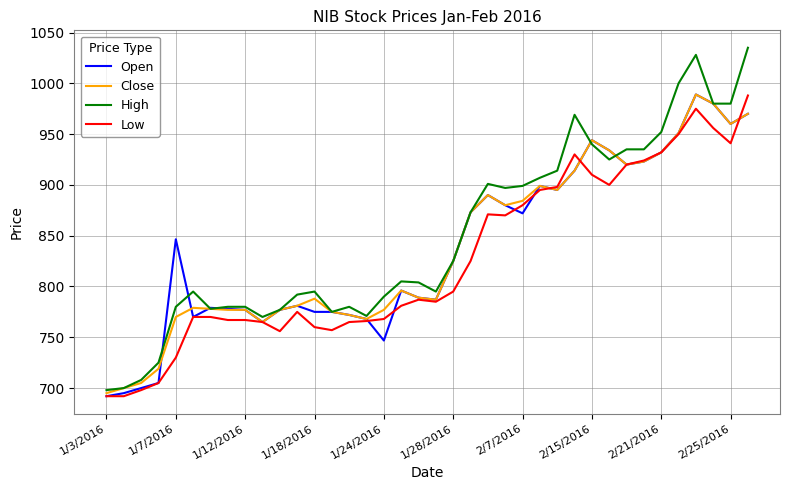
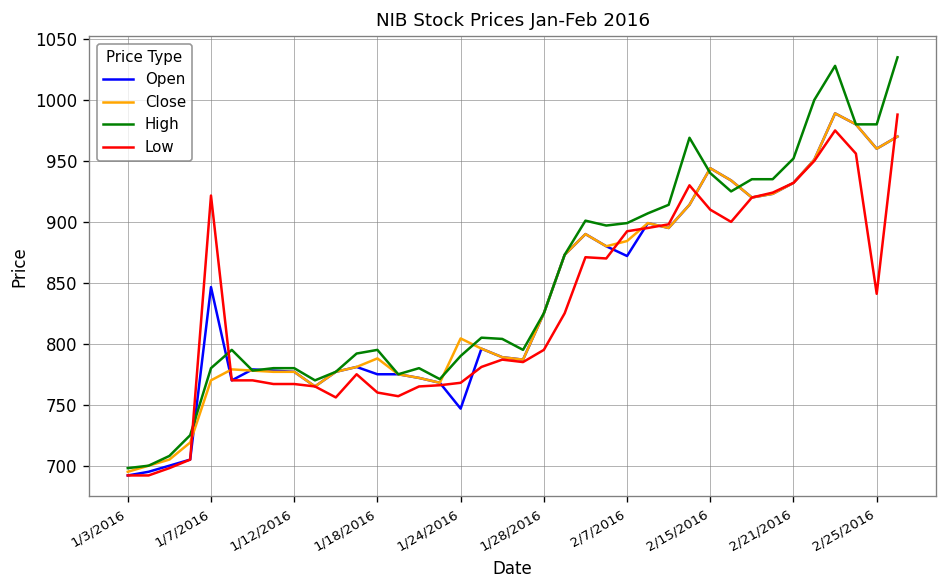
  {
    "Open": {
      "1/7/2016": 847,
      "1/18/2016": 775,
      "1/24/2016": 747,
      "2/7/2016": 872
    },
    "Close": {
      "1/3/2016": 695,
      "1/7/2016": 770,
      "1/18/2016": 788,
-     "1/24/2016": 777,
+     "1/24/2016": 804,
      "2/7/2016": 884
    },
    "High": {
      "1/3/2016": 698,
      "1/7/2016": 780,
      "1/18/2016": 795,
      "1/24/2016": 790,
      "2/7/2016": 899,
      "2/15/2016": 940,
      "2/21/2016": 952,
      "2/25/2016": 980
    },
    "Low": {
-     "1/7/2016": 730,
+     "1/7/2016": 922,
      "1/18/2016": 760,
      "1/24/2016": 768,
      "1/28/2016": 795,
-     "2/7/2016": 880,
+     "2/7/2016": 892,
      "2/15/2016": 910,
-     "2/25/2016": 941
+     "2/25/2016": 841
    }
  }
